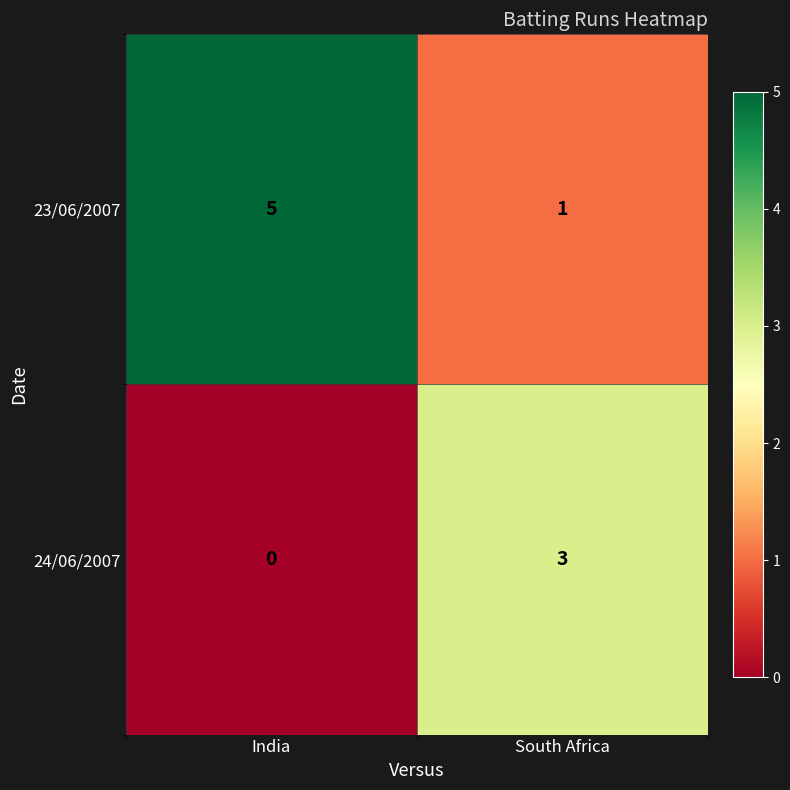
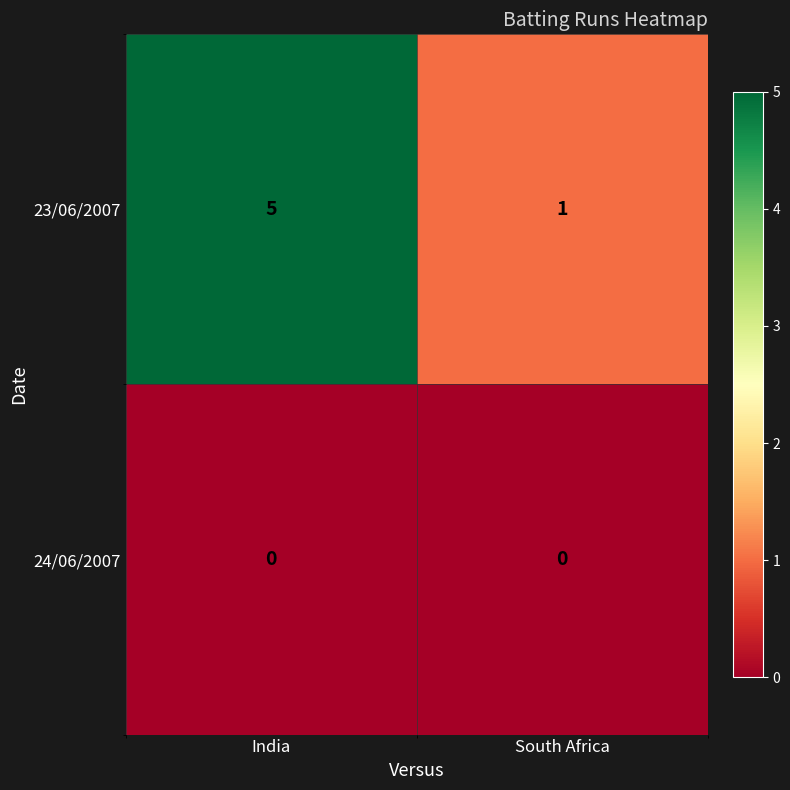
  {
    "23/06/2007": {
      "India": 5,
      "South Africa": 1
    },
    "24/06/2007": {
      "India": 0,
-     "South Africa": 3
+     "South Africa": 0
    }
  }
